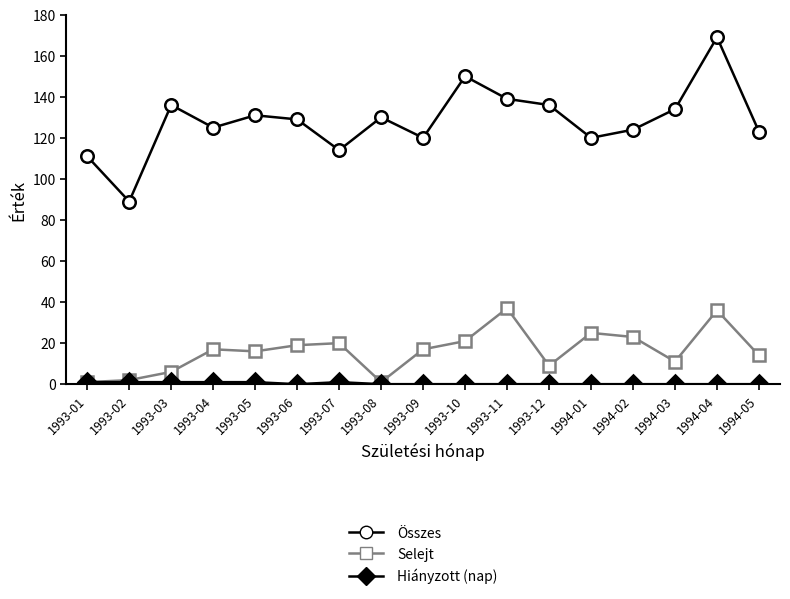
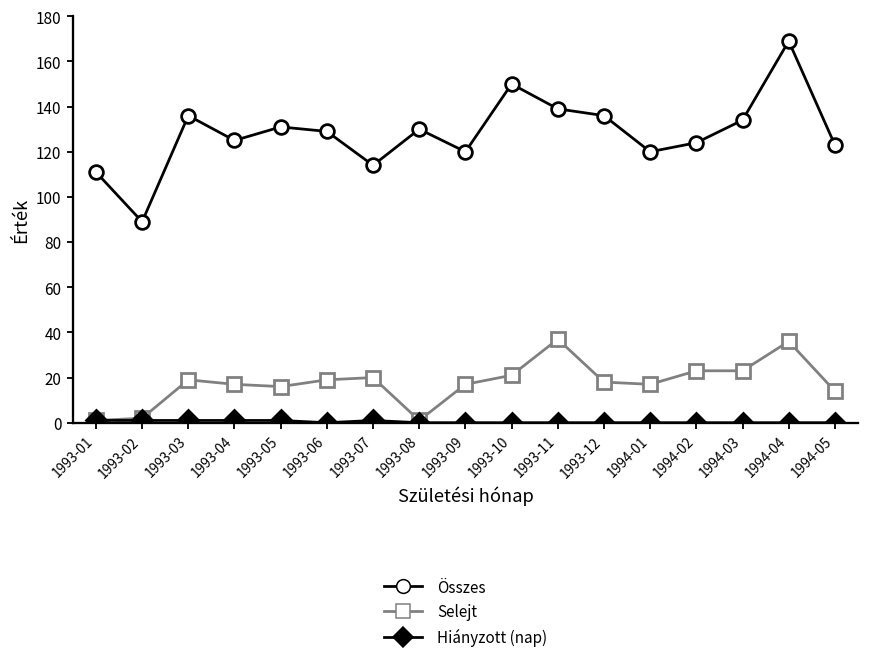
  {
    "Selejt": {
-     "1993-03": 6,
+     "1993-03": 19,
      "1993-04": 17,
      "1993-05": 16,
      "1993-06": 19,
      "1993-07": 20,
      "1993-09": 17,
      "1993-10": 21,
      "1993-11": 37,
-     "1993-12": 9,
-     "1994-01": 25,
+     "1993-12": 18,
+     "1994-01": 17,
      "1994-02": 23,
-     "1994-03": 11,
+     "1994-03": 23,
      "1994-04": 36,
      "1994-05": 14
    }
  }
